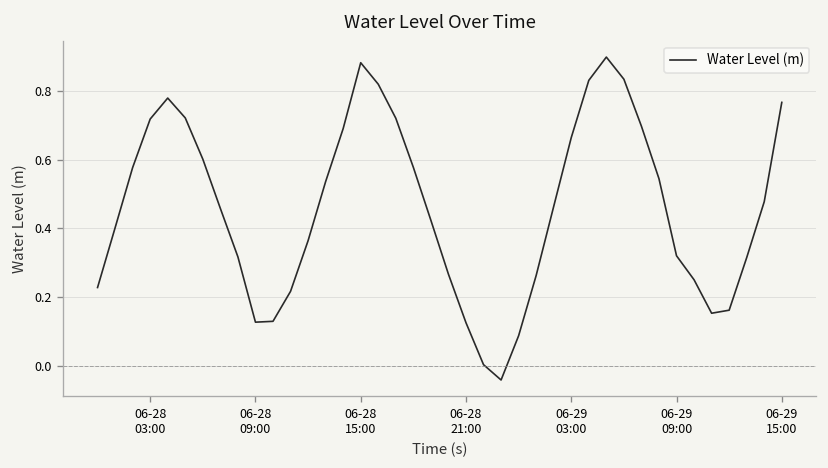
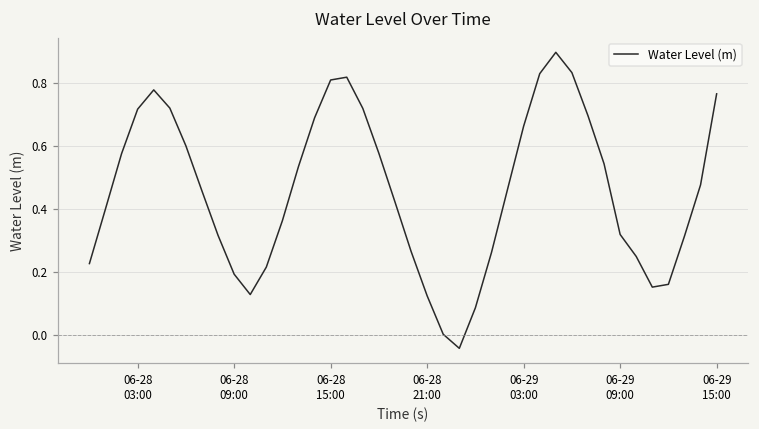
  {
    "06-28 03:00": 0.72,
-   "06-28 09:00": 0.13,
-   "06-28 15:00": 0.88,
+   "06-28 09:00": 0.19,
+   "06-28 15:00": 0.81,
    "06-28 21:00": 0.12,
    "06-29 03:00": 0.66,
    "06-29 09:00": 0.32,
    "06-29 15:00": 0.77
  }
